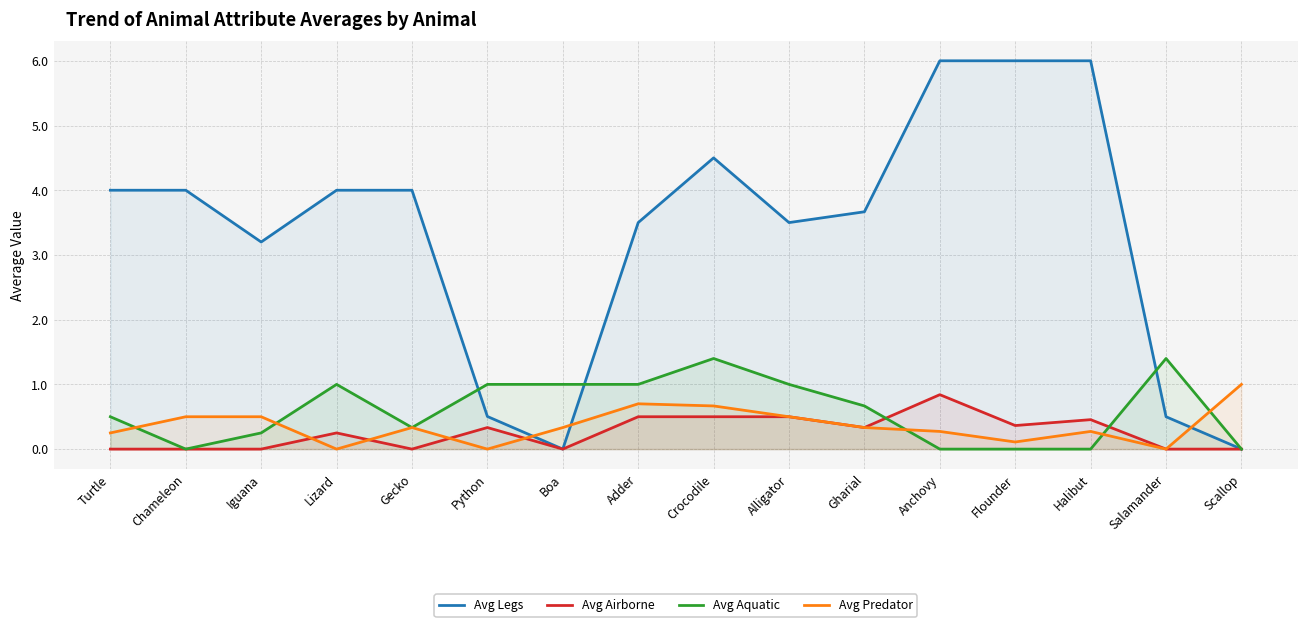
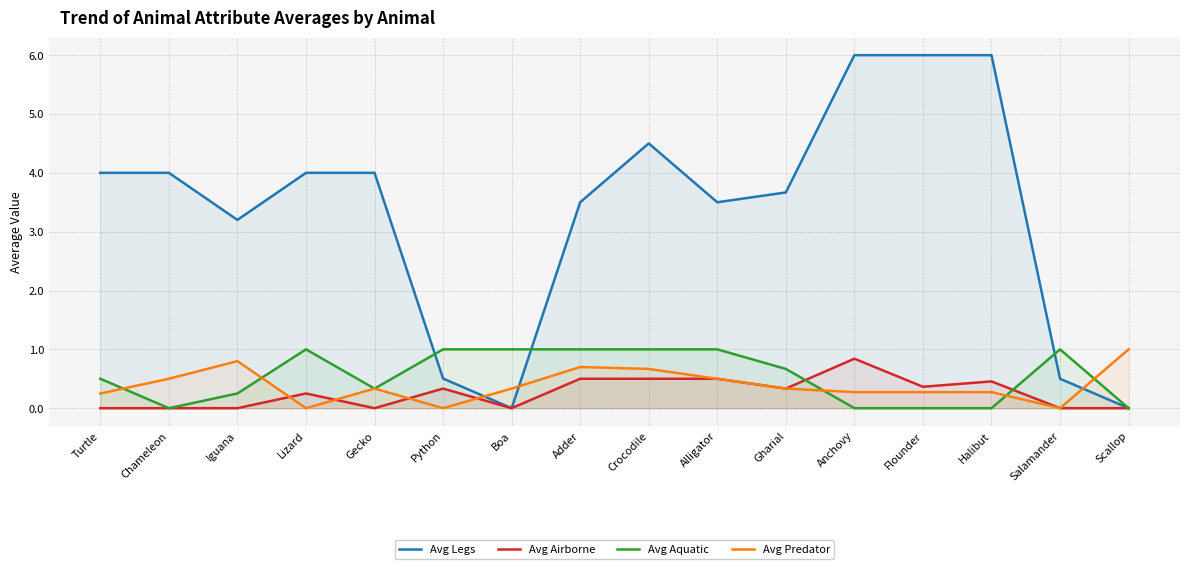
  {
    "Avg Legs": {
      "Turtle": 4.0,
      "Chameleon": 4.0,
      "Iguana": 3.2,
      "Lizard": 4.0,
      "Gecko": 4.0,
      "Python": 0.5,
      "Adder": 3.5,
      "Crocodile": 4.5,
      "Alligator": 3.5,
      "Gharial": 3.7,
      "Anchovy": 6.0,
      "Flounder": 6.0,
      "Halibut": 6.0,
      "Salamander": 0.5
    },
    "Avg Airborne": {
      "Turtle": 0.0,
      "Iguana": 0.0,
      "Lizard": 0.3,
      "Gecko": 0.0,
      "Python": 0.3,
      "Adder": 0.5,
      "Crocodile": 0.5,
      "Anchovy": 0.8,
      "Flounder": 0.4,
      "Halibut": 0.5
    },
    "Avg Aquatic": {
      "Turtle": 0.5,
      "Iguana": 0.3,
      "Lizard": 1.0,
      "Python": 1.0,
      "Boa": 1.0,
      "Adder": 1.0,
-     "Crocodile": 1.4,
+     "Crocodile": 1.0,
      "Alligator": 1.0,
      "Gharial": 0.7,
      "Anchovy": 0.0,
      "Flounder": 0.0,
      "Halibut": 0.0,
-     "Salamander": 1.4
+     "Salamander": 1.0
    },
    "Avg Predator": {
      "Turtle": 0.3,
      "Chameleon": 0.5,
-     "Iguana": 0.5,
+     "Iguana": 0.8,
      "Lizard": 0.0,
      "Python": 0.0,
      "Boa": 0.3,
      "Adder": 0.7,
      "Crocodile": 0.7,
      "Anchovy": 0.3,
-     "Flounder": 0.1,
+     "Flounder": 0.3,
      "Halibut": 0.3,
      "Scallop": 1.0
    }
  }
